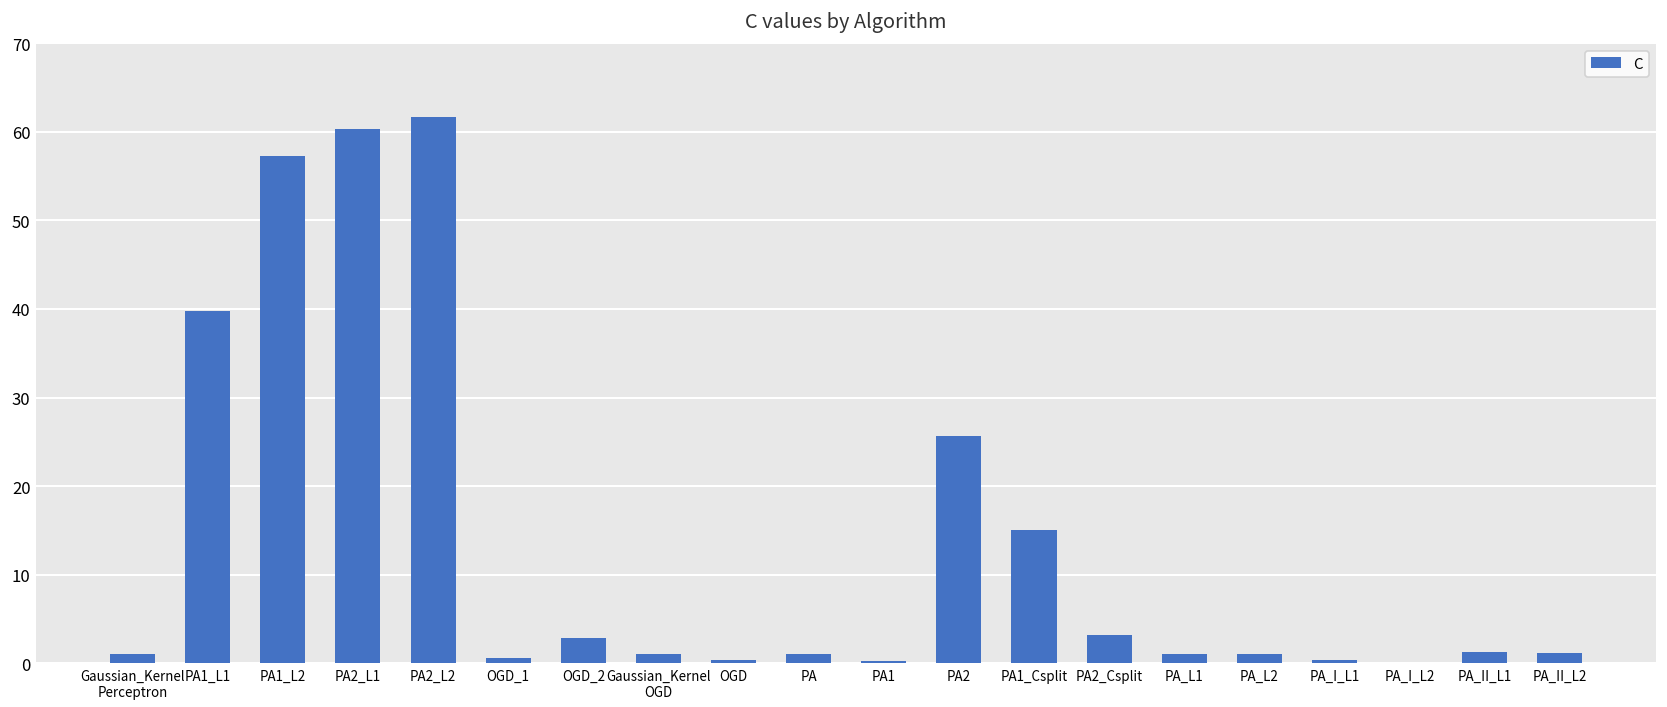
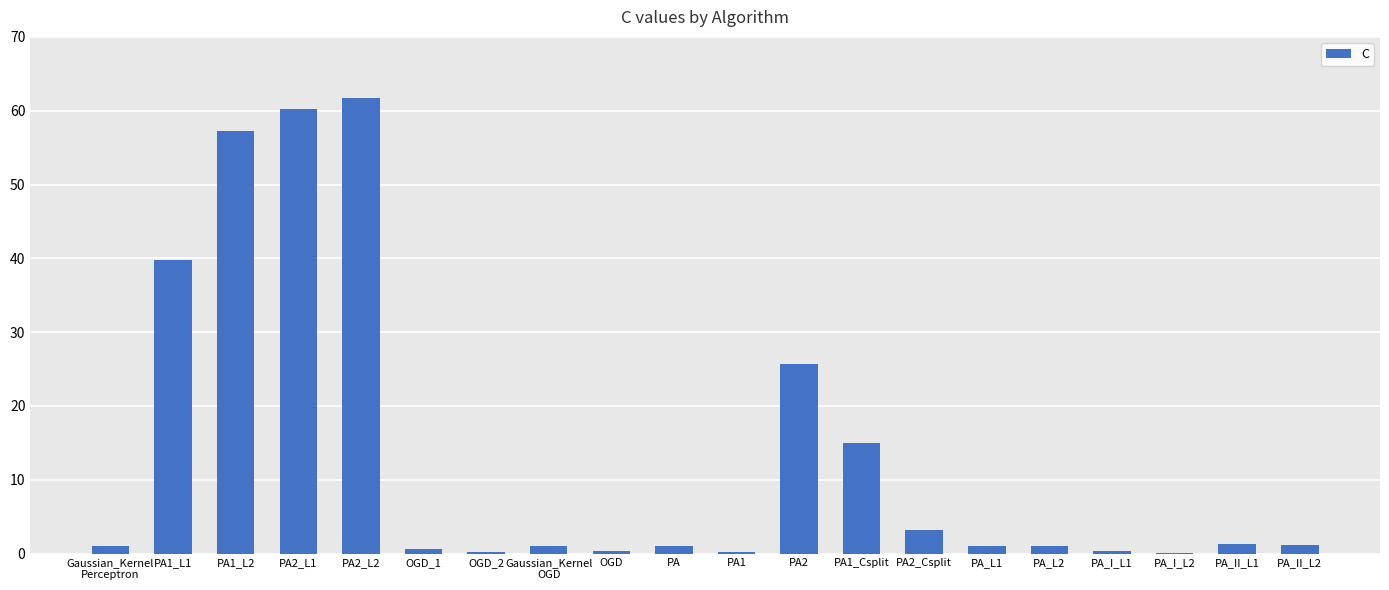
  {
    "Gaussian_Kernel Perceptron": 1,
    "PA1_L1": 40,
    "PA1_L2": 57,
    "PA2_L1": 60,
    "PA2_L2": 62,
    "OGD_1": 1,
-   "OGD_2": 3,
+   "OGD_2": 0,
    "Gaussian_Kernel OGD": 1,
    "OGD": 0,
    "PA": 1,
    "PA2": 26,
    "PA1_Csplit": 15,
    "PA2_Csplit": 3,
    "PA_L1": 1,
    "PA_L2": 1,
    "PA_I_L1": 0,
    "PA_II_L1": 1,
    "PA_II_L2": 1
  }
